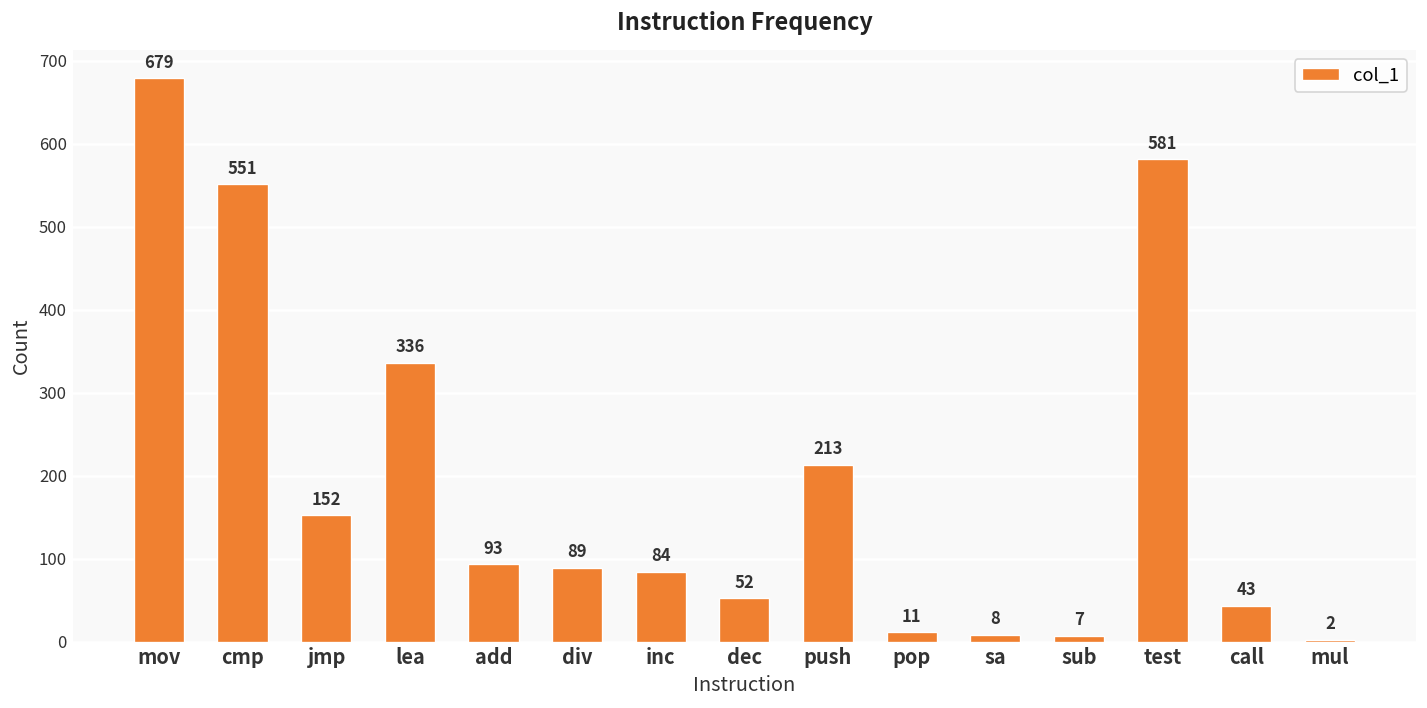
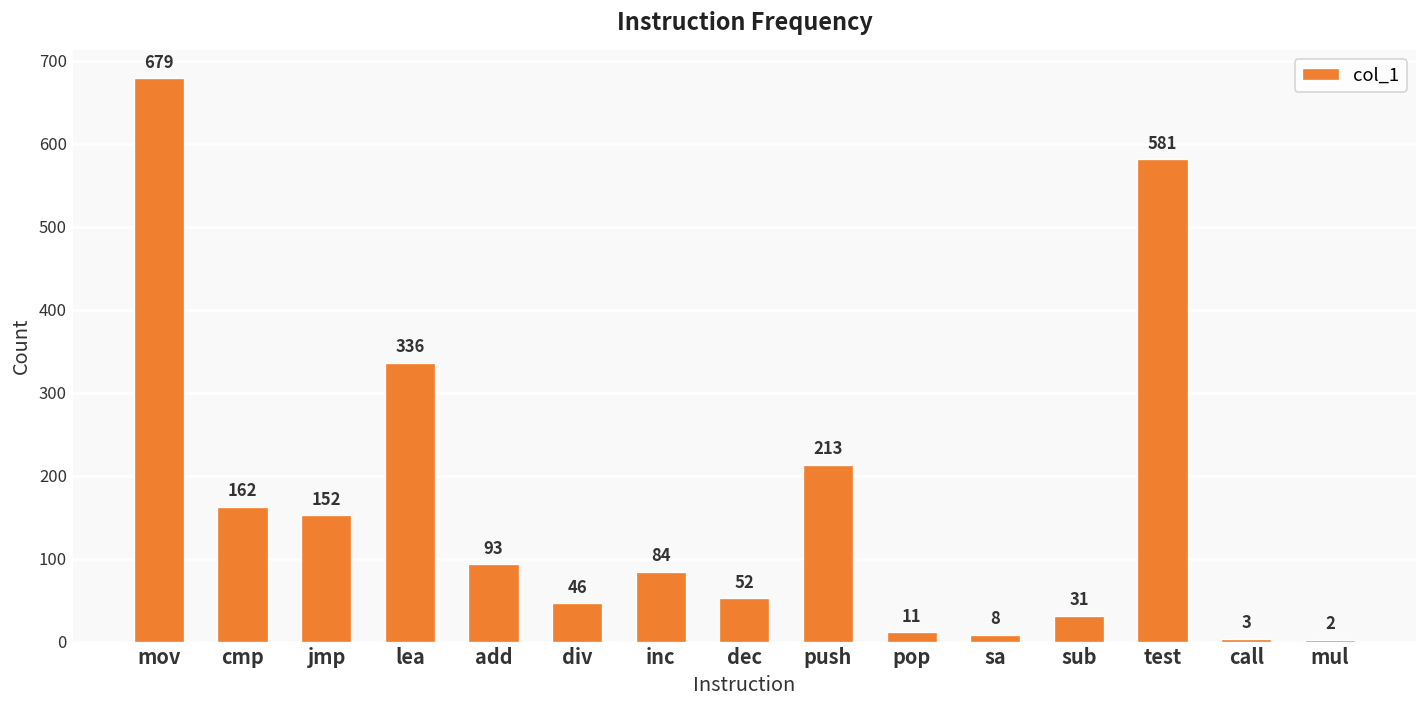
  {
    "mov": 679,
-   "cmp": 551,
+   "cmp": 162,
    "jmp": 152,
    "lea": 336,
    "add": 93,
-   "div": 89,
+   "div": 46,
    "inc": 84,
    "dec": 52,
    "push": 213,
    "pop": 11,
    "sa": 8,
-   "sub": 7,
+   "sub": 31,
    "test": 581,
-   "call": 43,
+   "call": 3,
    "mul": 2
  }
